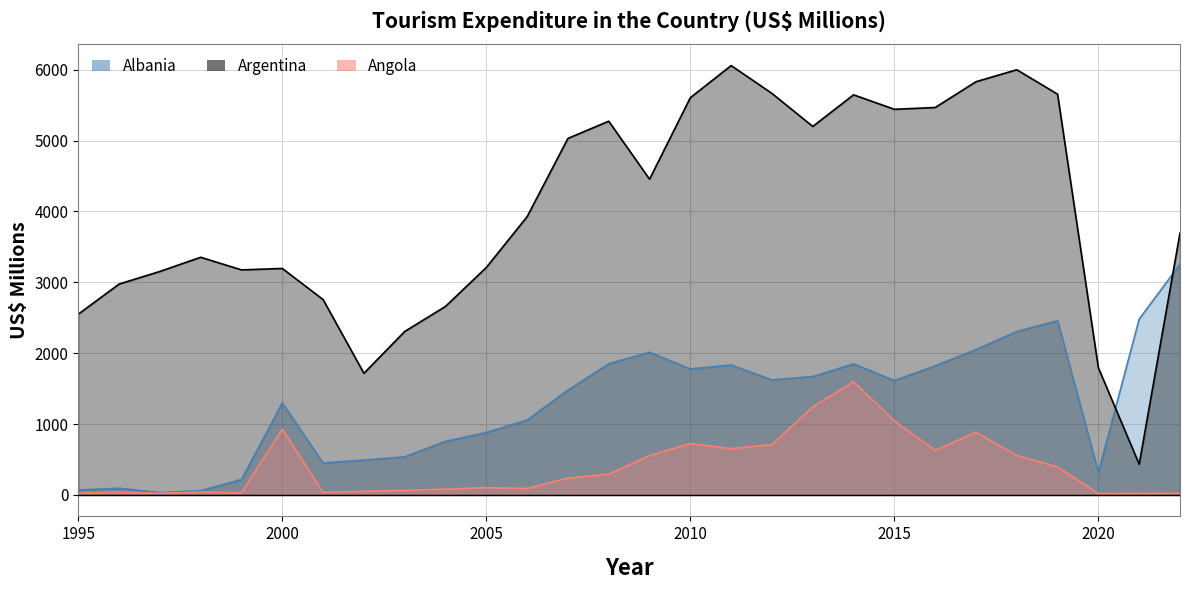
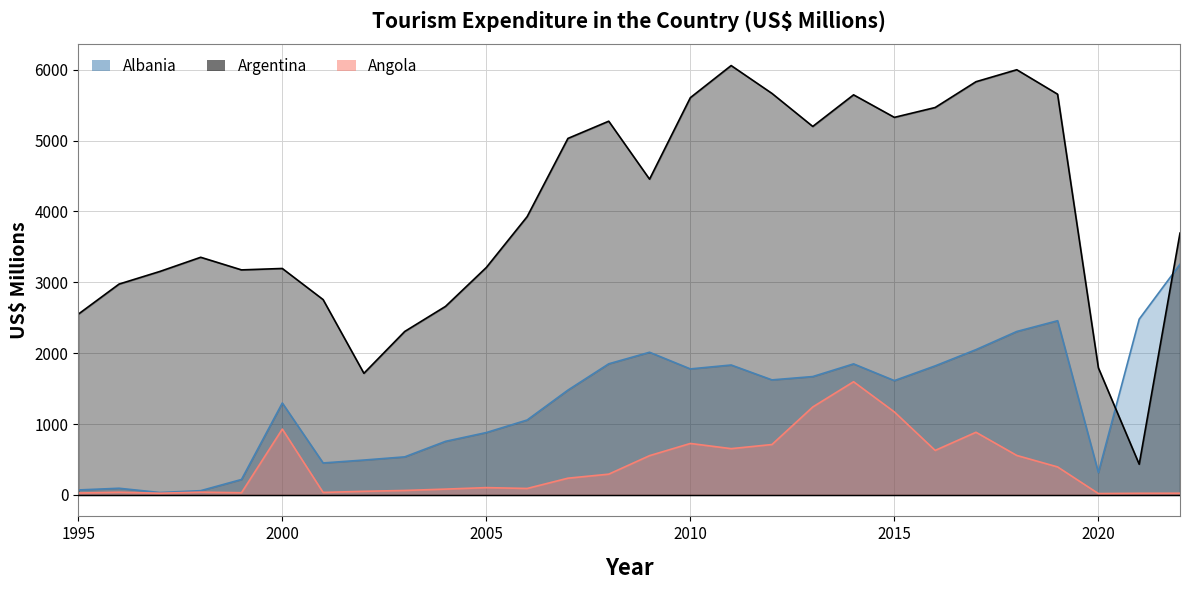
  {
    "Albania": {
      "1995": 100,
      "2000": 1300,
      "2005": 900,
      "2010": 1800,
      "2015": 1600,
      "2020": 300
    },
    "Argentina": {
      "1995": 2600,
      "2000": 3200,
      "2005": 3200,
      "2010": 5600,
-     "2015": 5400,
+     "2015": 5300,
      "2020": 1800
    },
    "Angola": {
      "1995": 0,
      "2000": 900,
      "2005": 100,
      "2010": 700,
-     "2015": 1000,
+     "2015": 1200,
      "2020": 0
    }
  }
